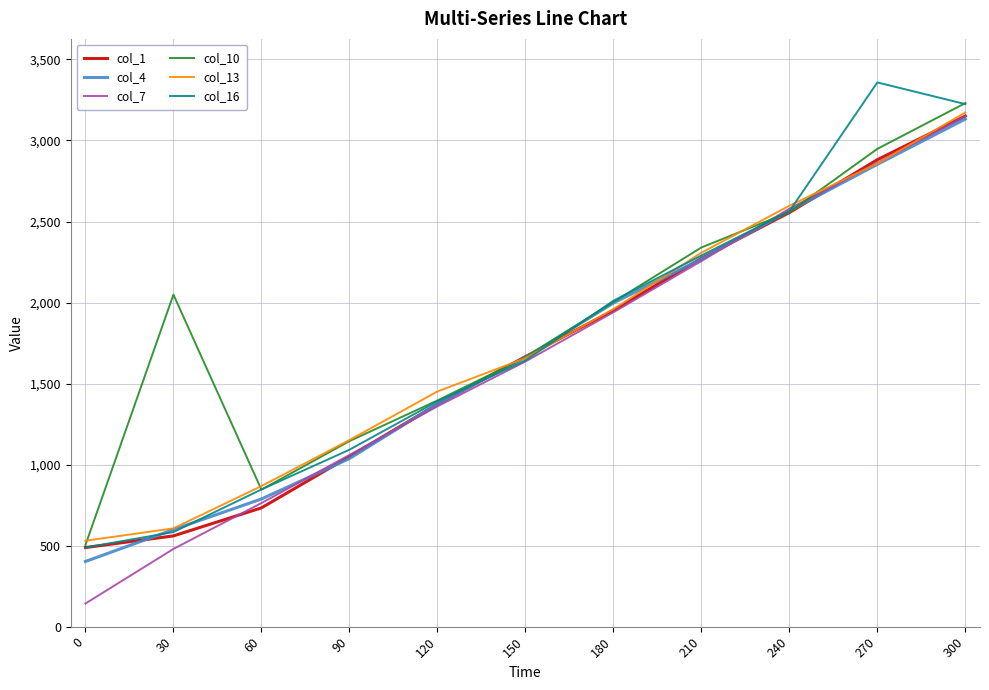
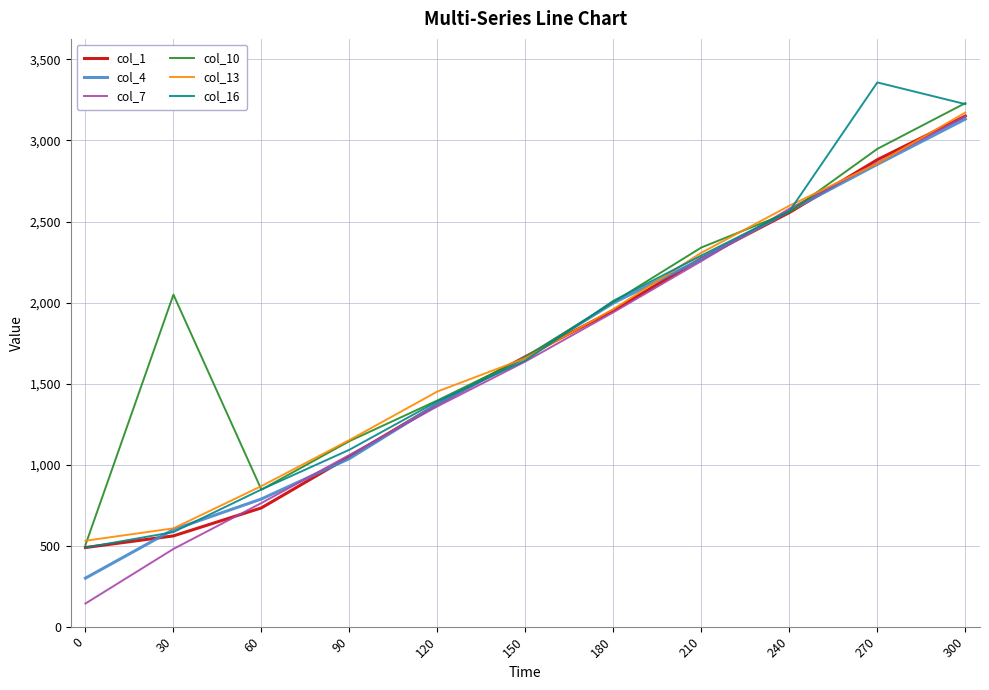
  {
    "col_1": {
      "30": "560",
      "60": "730",
      "270": "2,880"
    },
    "col_4": {
-     "0": "400",
+     "0": "300",
      "60": "790",
      "300": "3,130"
    },
    "col_7": {
      "0": "140",
      "30": "480",
      "60": "760"
    },
    "col_10": {
      "30": "2,050",
      "210": "2,340",
      "270": "2,950"
    },
    "col_13": {
      "0": "530",
      "60": "870",
      "120": "1,450",
      "210": "2,310",
      "240": "2,600",
      "300": "3,170"
    },
    "col_16": {
      "90": "1,090",
      "210": "2,290",
      "270": "3,360"
    }
  }
